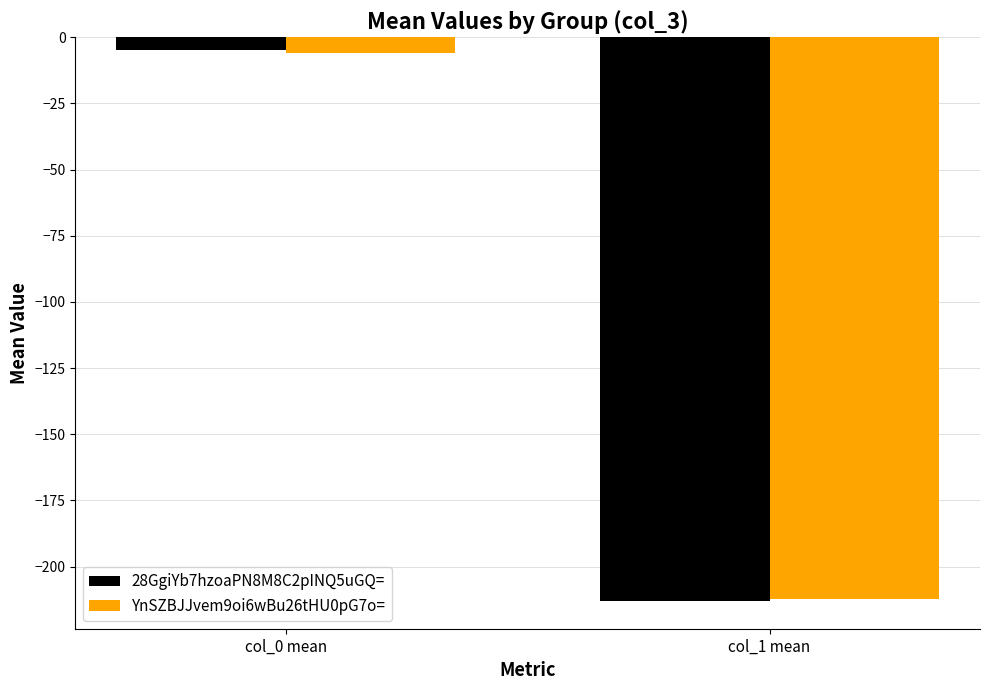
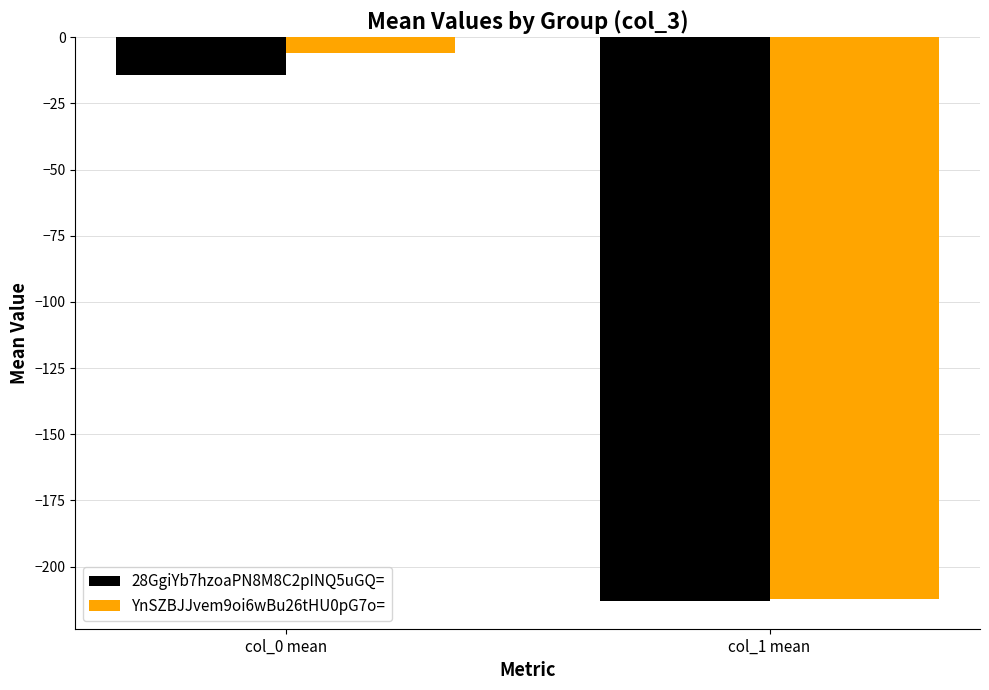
  {
    "28GgiYb7hzoaPN8M8C2pINQ5uGQ=": {
-     "col_0 mean": -5,
+     "col_0 mean": -14,
      "col_1 mean": -213
    },
    "YnSZBJJvem9oi6wBu26tHU0pG7o=": {
      "col_0 mean": -6,
      "col_1 mean": -212
    }
  }
